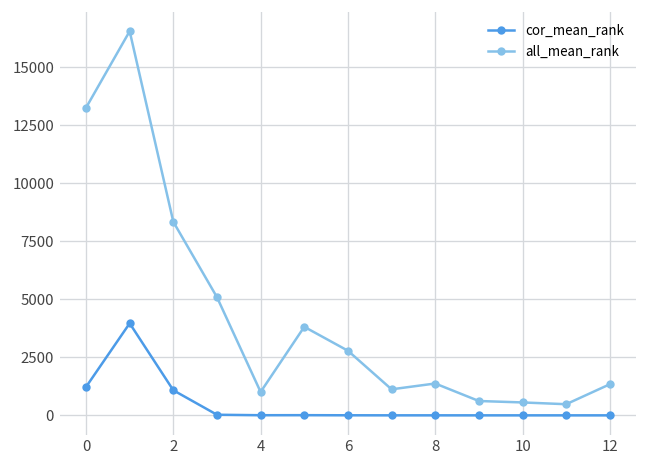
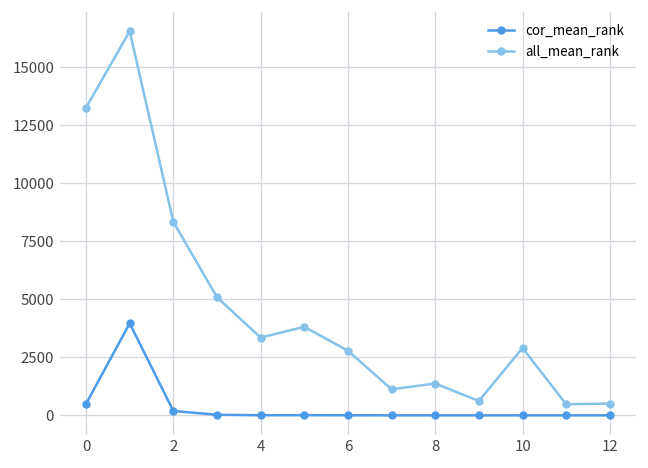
  {
    "cor_mean_rank": {
-     "0": 1200,
-     "2": 1100,
+     "0": 500,
+     "2": 200,
      "4": 0,
      "6": 0,
      "8": 0,
      "10": 0,
      "12": 0
    },
    "all_mean_rank": {
      "0": 13200,
      "2": 8300,
-     "4": 1000,
+     "4": 3300,
      "6": 2800,
      "8": 1400,
-     "10": 600,
-     "12": 1300
+     "10": 2900,
+     "12": 500
    }
  }
